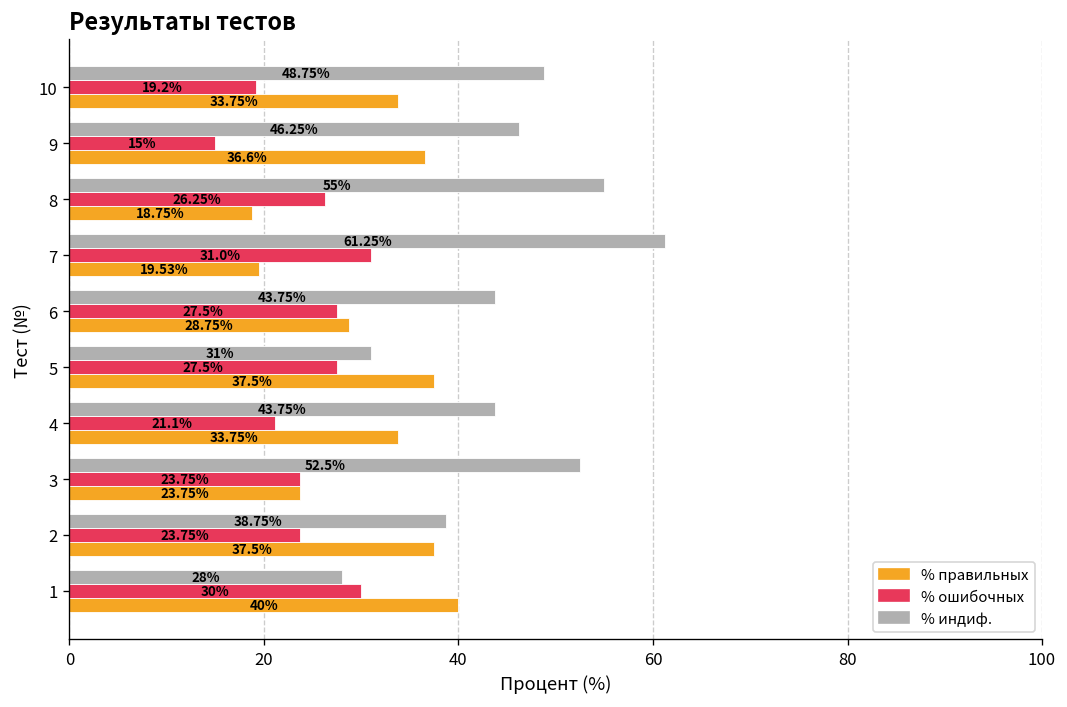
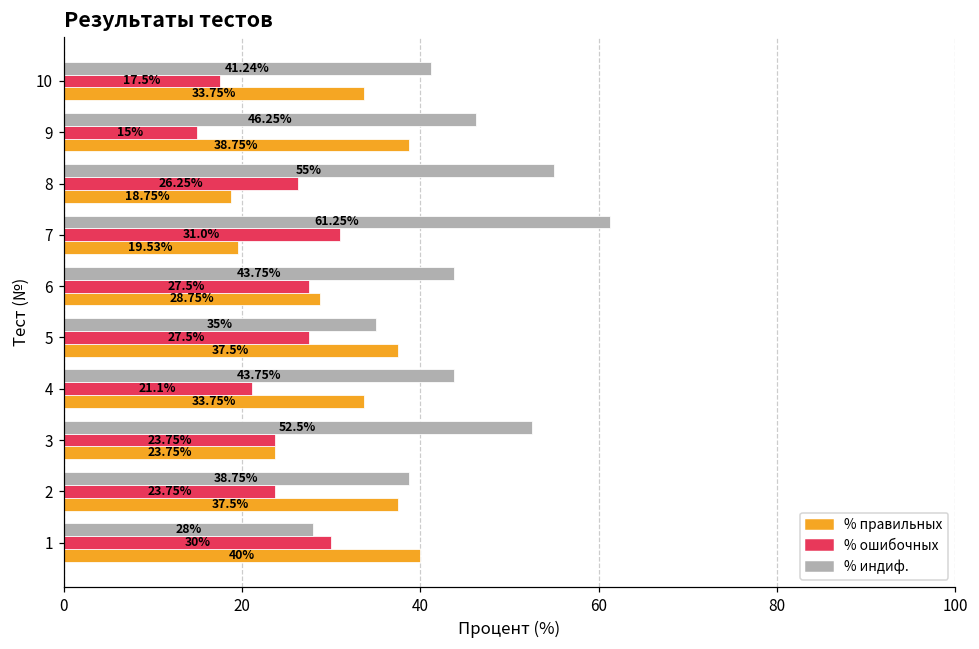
  {
    "% правильных": {
      "10": "33.75%",
-     "9": "36.6%",
+     "9": "38.75%",
      "8": "18.75%",
      "7": "19.53%",
      "6": "28.75%",
      "5": "37.5%",
      "4": "33.75%",
      "3": "23.75%",
      "2": "37.5%",
      "1": "40%"
    },
    "% ошибочных": {
-     "10": "19.2%",
+     "10": "17.5%",
      "9": "15%",
      "8": "26.25%",
      "7": "31.0%",
      "6": "27.5%",
      "5": "27.5%",
      "4": "21.1%",
      "3": "23.75%",
      "2": "23.75%",
      "1": "30%"
    },
    "% индиф.": {
-     "10": "48.75%",
+     "10": "41.24%",
      "9": "46.25%",
      "8": "55%",
      "7": "61.25%",
      "6": "43.75%",
-     "5": "31%",
+     "5": "35%",
      "4": "43.75%",
      "3": "52.5%",
      "2": "38.75%",
      "1": "28%"
    }
  }
